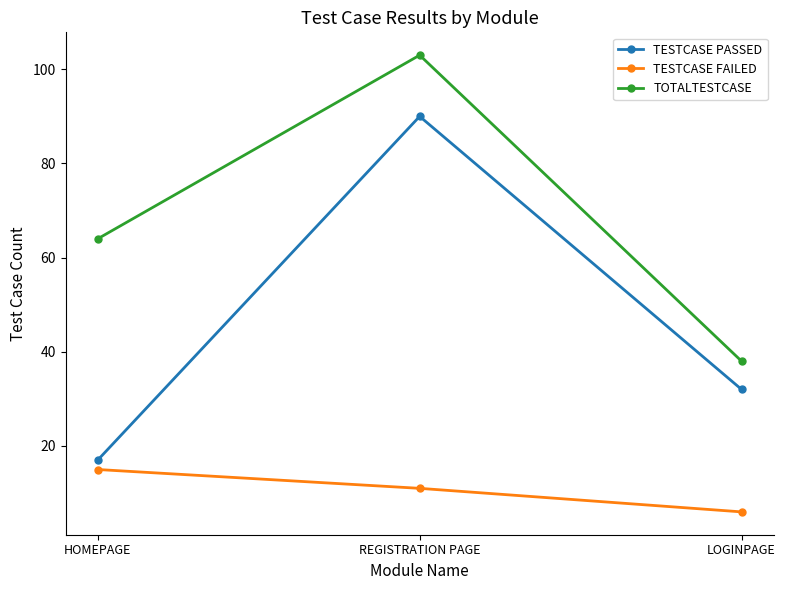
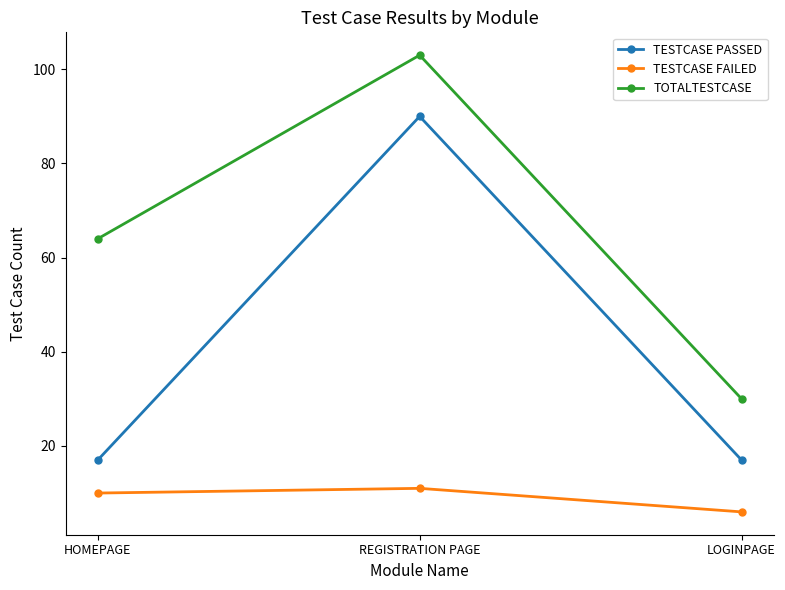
  {
    "TESTCASE PASSED": {
      "HOMEPAGE": 17,
      "REGISTRATION PAGE": 90,
-     "LOGINPAGE": 32
+     "LOGINPAGE": 17
    },
    "TESTCASE FAILED": {
-     "HOMEPAGE": 15,
+     "HOMEPAGE": 10,
      "REGISTRATION PAGE": 11,
      "LOGINPAGE": 6
    },
    "TOTALTESTCASE": {
      "HOMEPAGE": 64,
      "REGISTRATION PAGE": 103,
-     "LOGINPAGE": 38
+     "LOGINPAGE": 30
    }
  }
